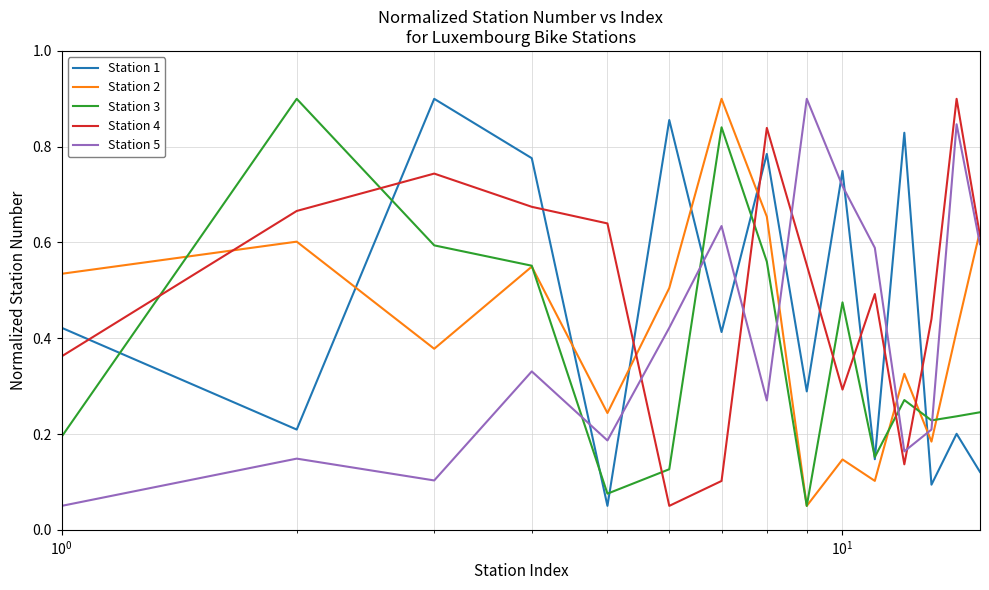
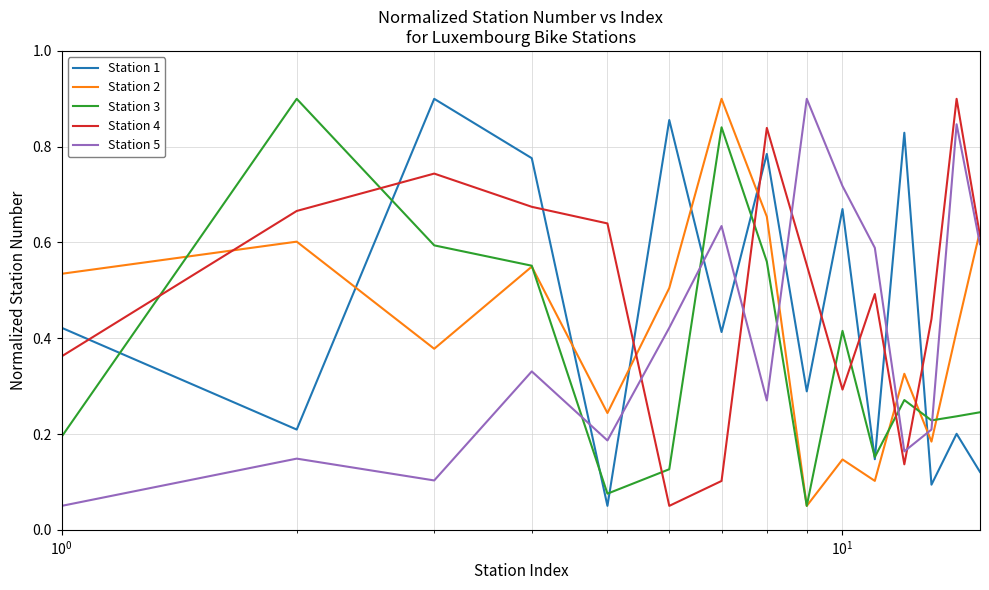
  {
    "Station 1": {
      "10^0": 0.42,
-     "10^1": 0.75
+     "10^1": 0.67
    },
    "Station 2": {
      "10^0": 0.53,
      "10^1": 0.15
    },
    "Station 3": {
      "10^0": 0.19,
-     "10^1": 0.48
+     "10^1": 0.42
    },
    "Station 4": {
      "10^0": 0.36,
      "10^1": 0.29
    },
    "Station 5": {
      "10^0": 0.05,
      "10^1": 0.72
    }
  }
